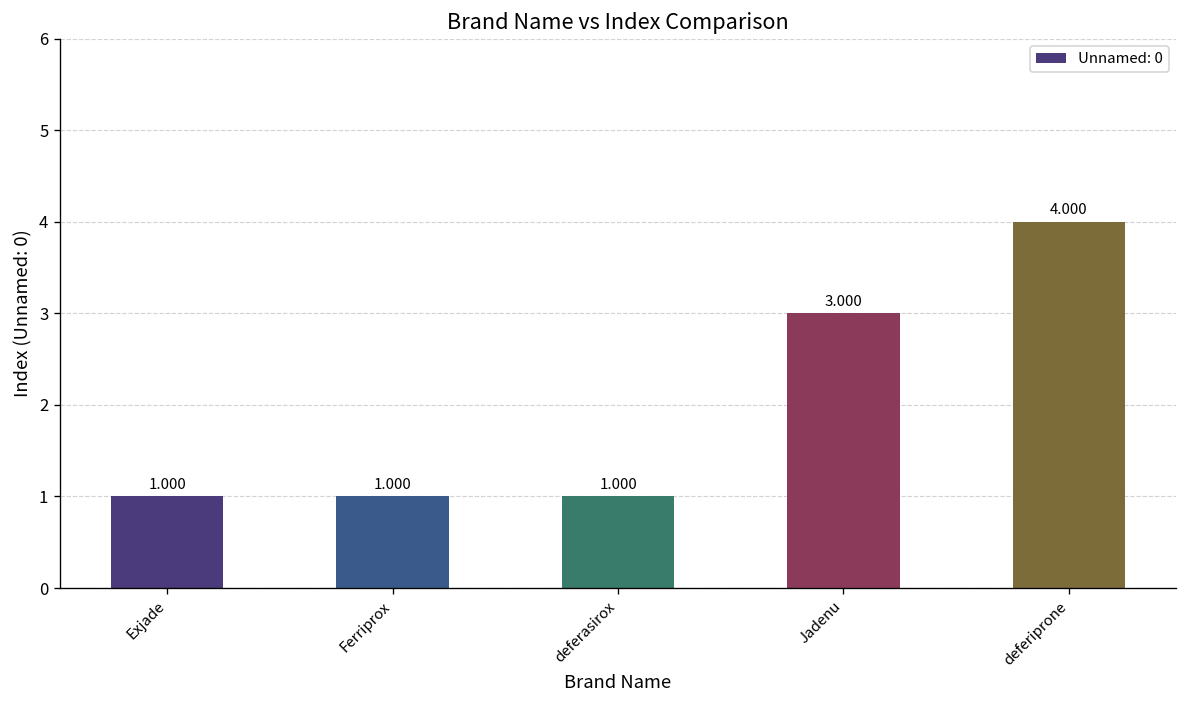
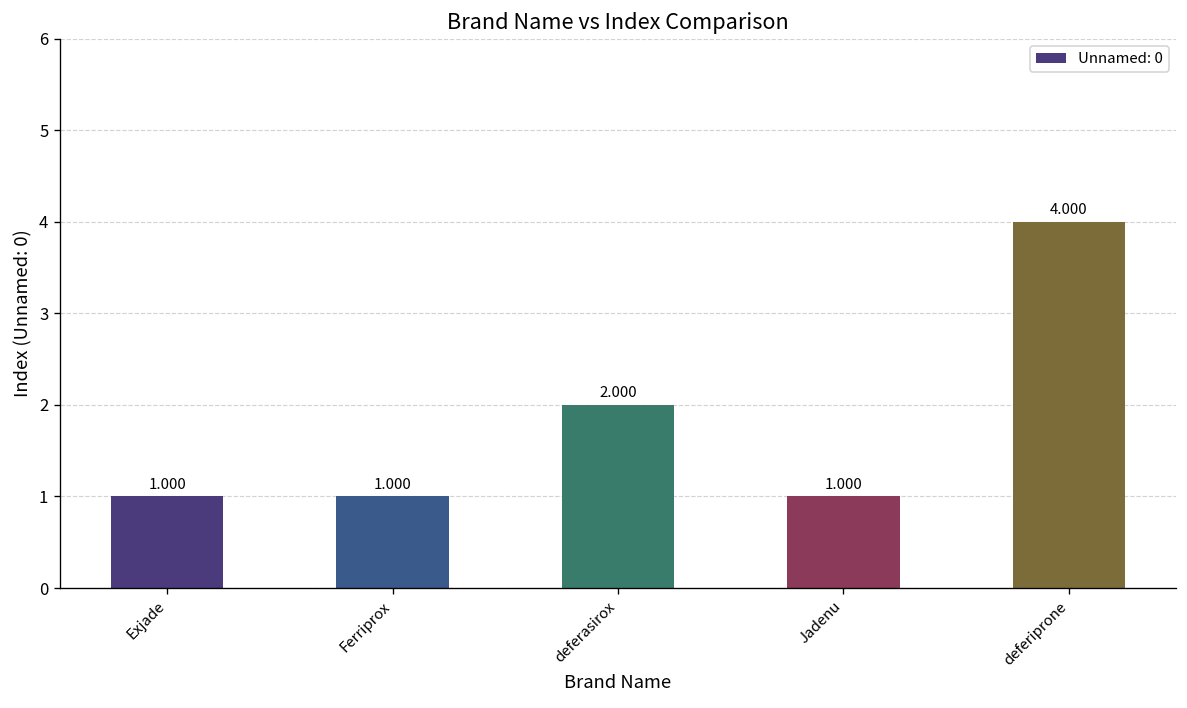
  {
    "Exjade": 1.000,
    "Ferriprox": 1.000,
-   "deferasirox": 1.000,
-   "Jadenu": 3.000,
+   "deferasirox": 2.000,
+   "Jadenu": 1.000,
    "deferiprone": 4.000
  }
